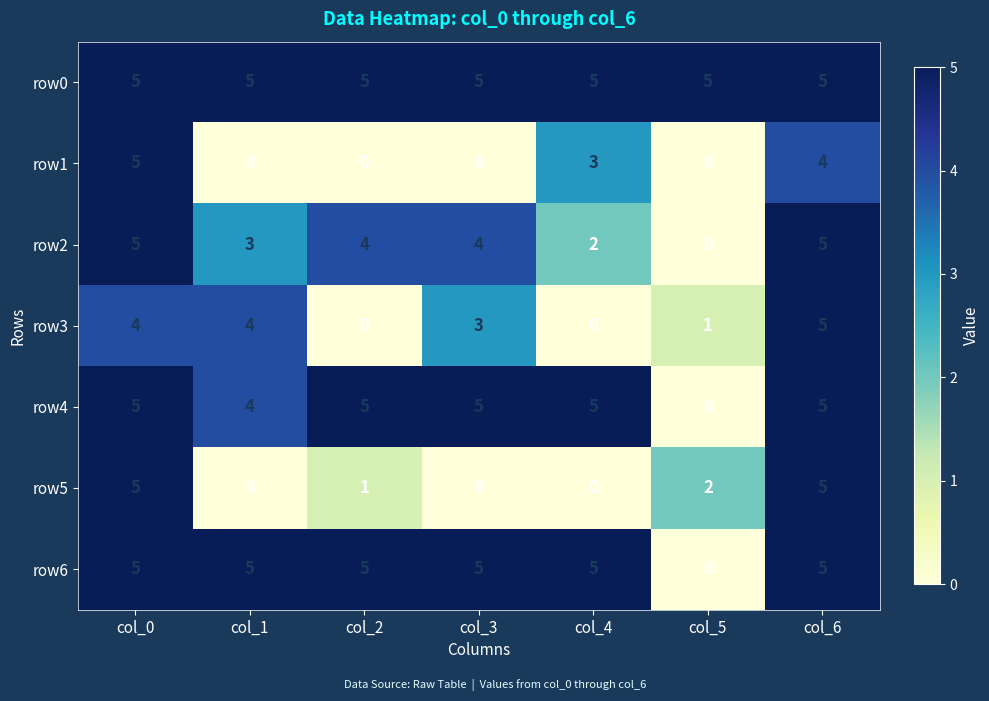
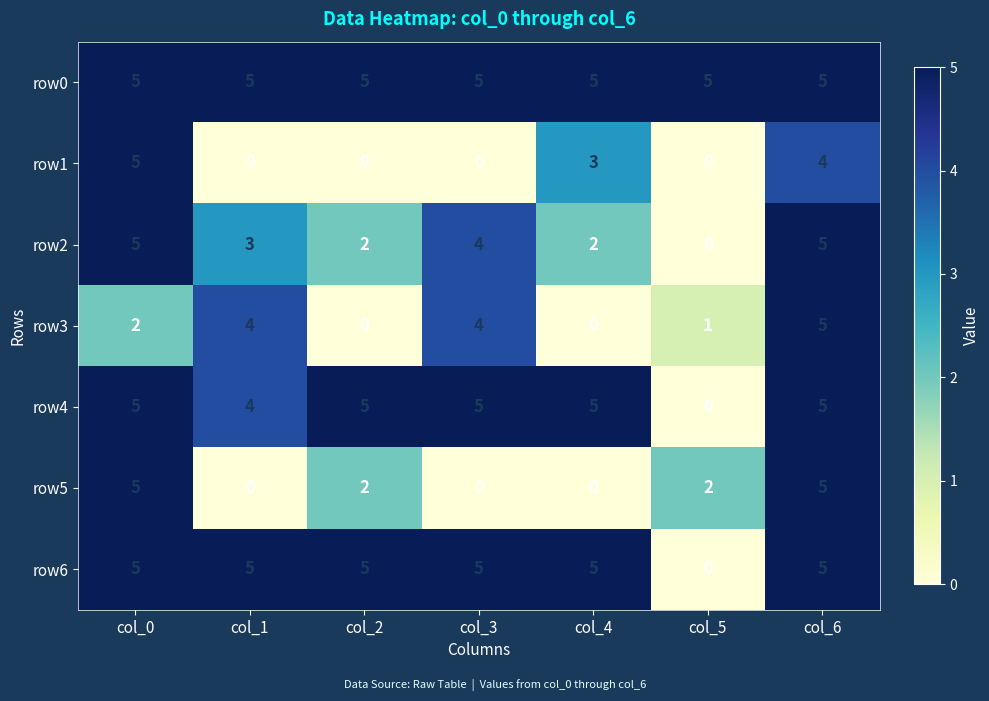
  {
    "row1": {
      "col_4": 3,
      "col_6": 4
    },
    "row2": {
      "col_1": 3,
-     "col_2": 4,
+     "col_2": 2,
      "col_3": 4,
      "col_4": 2
    },
    "row3": {
-     "col_0": 4,
+     "col_0": 2,
      "col_1": 4,
-     "col_3": 3,
+     "col_3": 4,
      "col_5": 1
    },
    "row4": {
      "col_1": 4
    },
    "row5": {
-     "col_2": 1,
+     "col_2": 2,
      "col_5": 2
    }
  }
